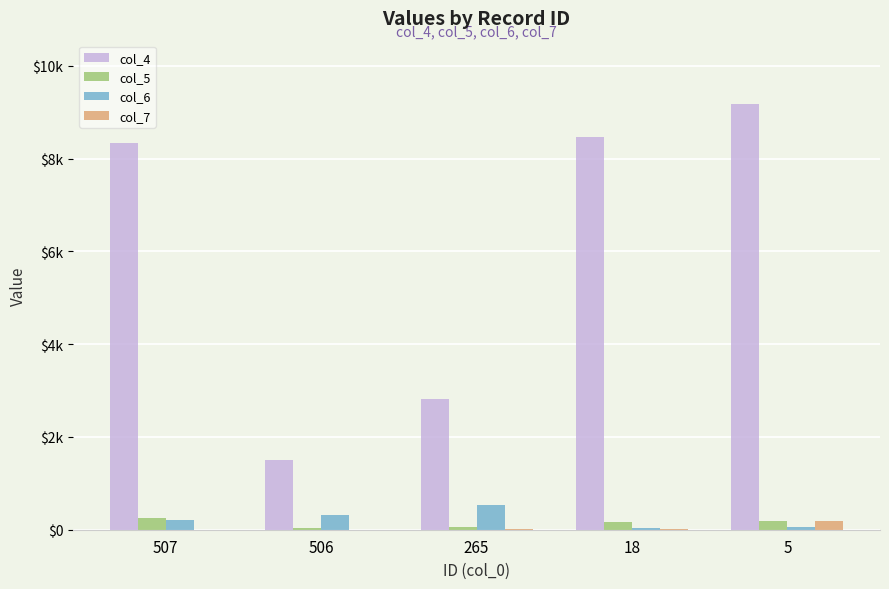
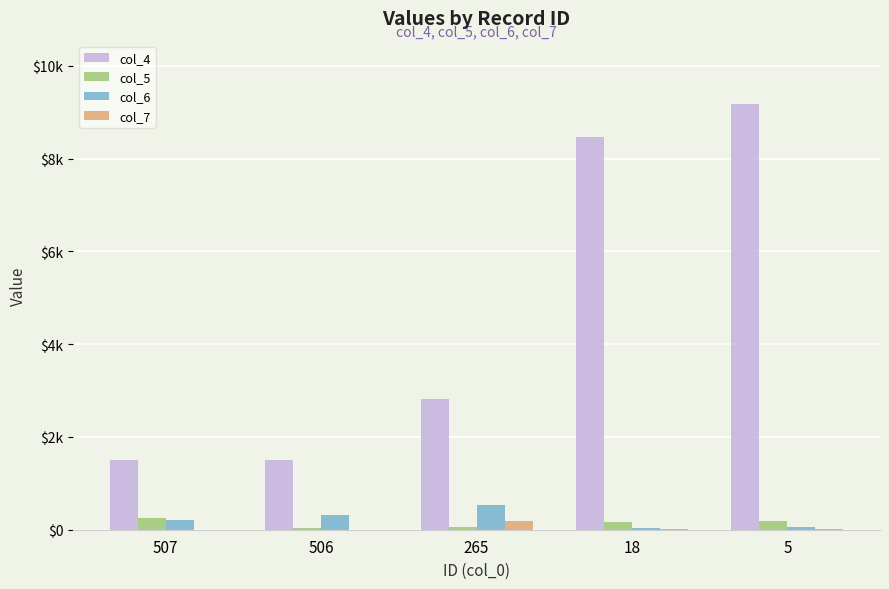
  {
    "col_4": {
-     "507": "$8300",
+     "507": "$1500",
      "506": "$1500",
      "265": "$2800",
      "18": "$8500",
      "5": "$9200"
    },
    "col_5": {
      "507": "$300",
      "265": "$100",
      "18": "$200",
      "5": "$200"
    },
    "col_6": {
      "507": "$200",
      "506": "$300",
      "265": "$500"
    },
    "col_7": {
-     "265": "$0",
-     "5": "$200"
+     "265": "$200",
+     "5": "$0"
    }
  }
